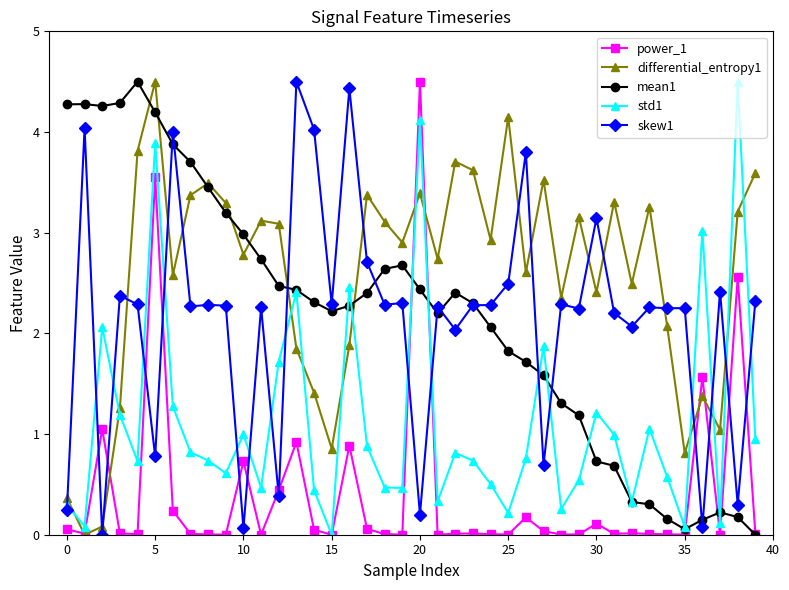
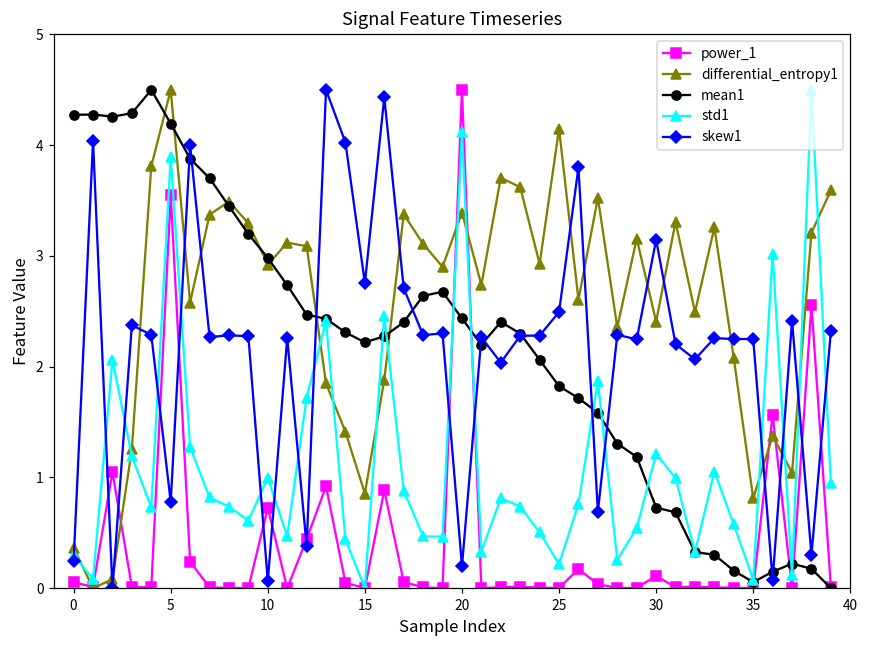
  {
    "power_1": {
      "0": 0.05,
      "5": 3.55,
      "10": 0.73,
      "20": 4.50,
      "25": 0.00,
      "30": 0.11,
      "35": 0.00
    },
    "differential_entropy1": {
      "0": 0.36,
      "5": 4.50,
-     "10": 2.78,
+     "10": 2.92,
      "15": 0.85,
      "20": 3.39,
      "25": 4.15,
      "30": 2.41,
      "35": 0.81
    },
    "mean1": {
      "0": 4.27,
      "5": 4.20,
      "10": 2.98,
      "15": 2.22,
      "20": 2.44,
      "25": 1.82,
      "30": 0.73
    },
    "std1": {
      "0": 0.30,
      "5": 3.89,
      "10": 1.00,
      "20": 4.12,
      "25": 0.22,
      "30": 1.21
    },
    "skew1": {
      "0": 0.24,
      "5": 0.78,
      "10": 0.06,
-     "15": 2.29,
+     "15": 2.75,
      "20": 0.20,
      "25": 2.49,
      "30": 3.15,
      "35": 2.25
    }
  }
